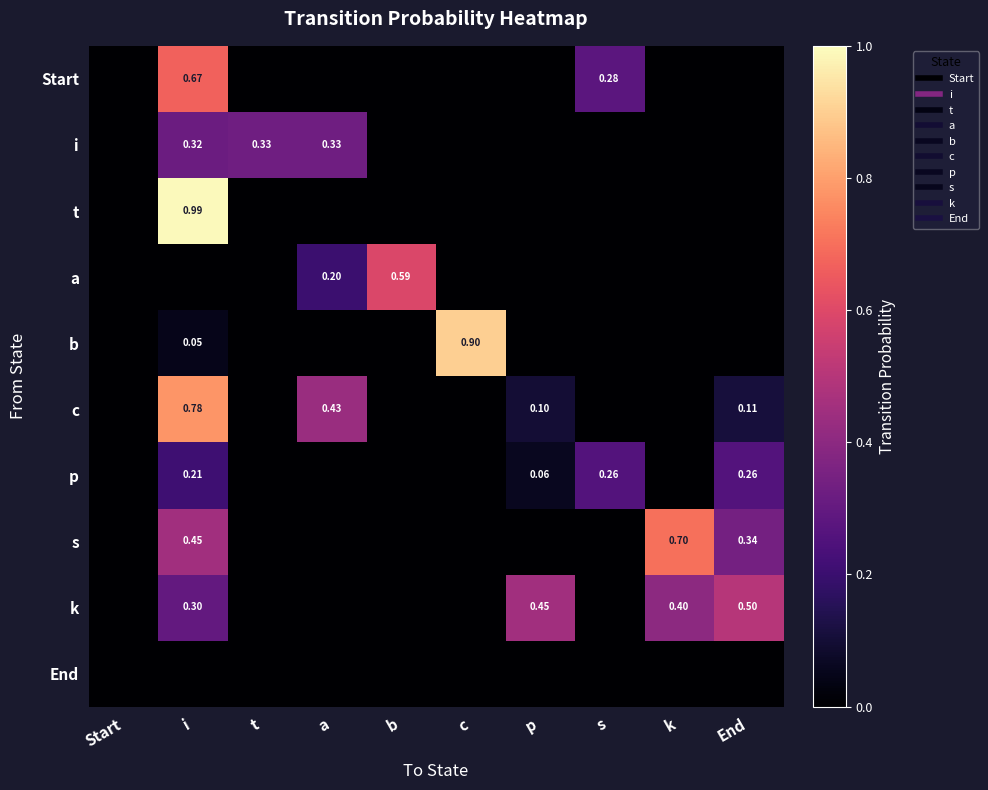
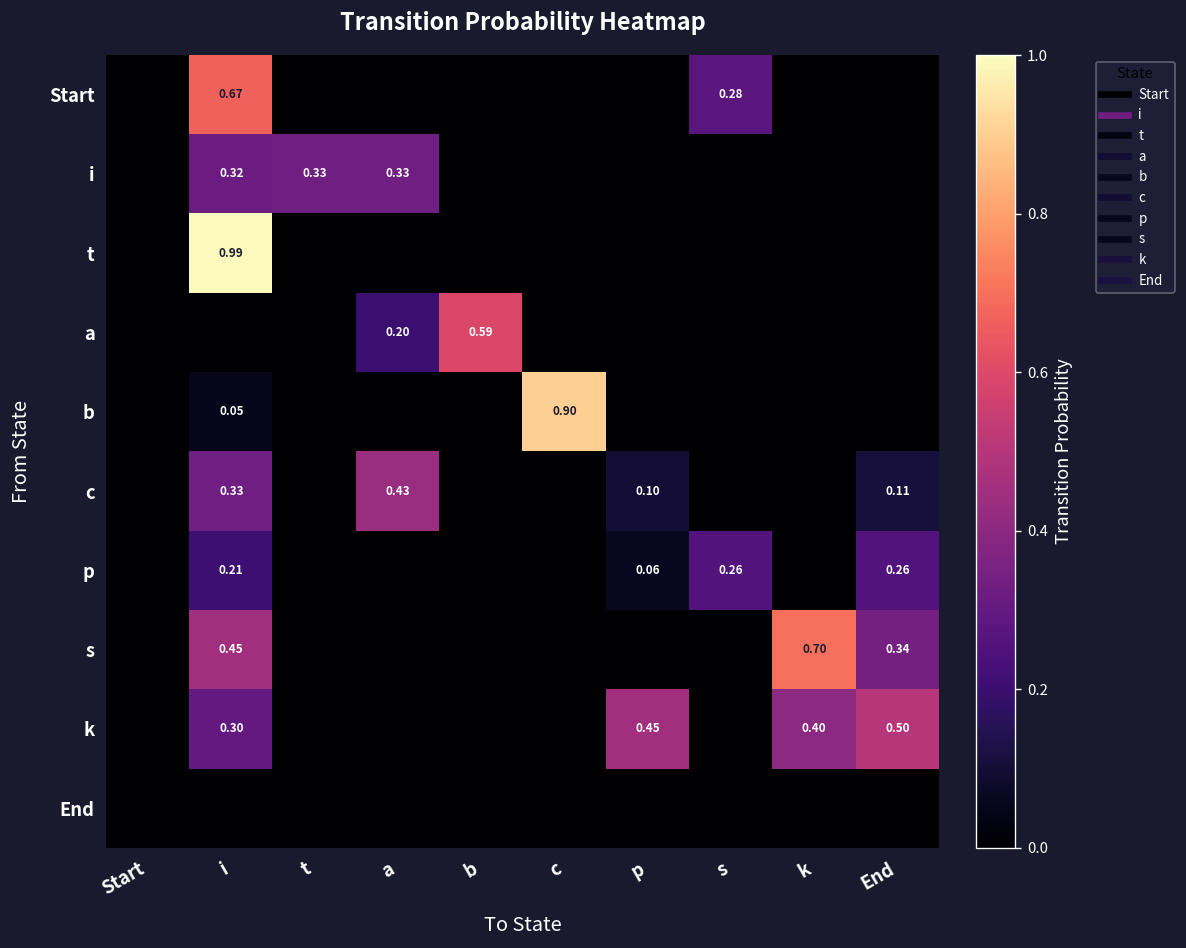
  {
    "Start": {
      "i": 0.67,
      "s": 0.28
    },
    "i": {
      "i": 0.32,
      "t": 0.33,
      "a": 0.33
    },
    "t": {
      "i": 0.99
    },
    "a": {
      "a": 0.20,
      "b": 0.59
    },
    "b": {
      "i": 0.05,
      "c": 0.90
    },
    "c": {
-     "i": 0.78,
+     "i": 0.33,
      "a": 0.43,
      "p": 0.10,
      "End": 0.11
    },
    "p": {
      "i": 0.21,
      "p": 0.06,
      "s": 0.26,
      "End": 0.26
    },
    "s": {
      "i": 0.45,
      "k": 0.70,
      "End": 0.34
    },
    "k": {
      "i": 0.30,
      "p": 0.45,
      "k": 0.40,
      "End": 0.50
    }
  }
